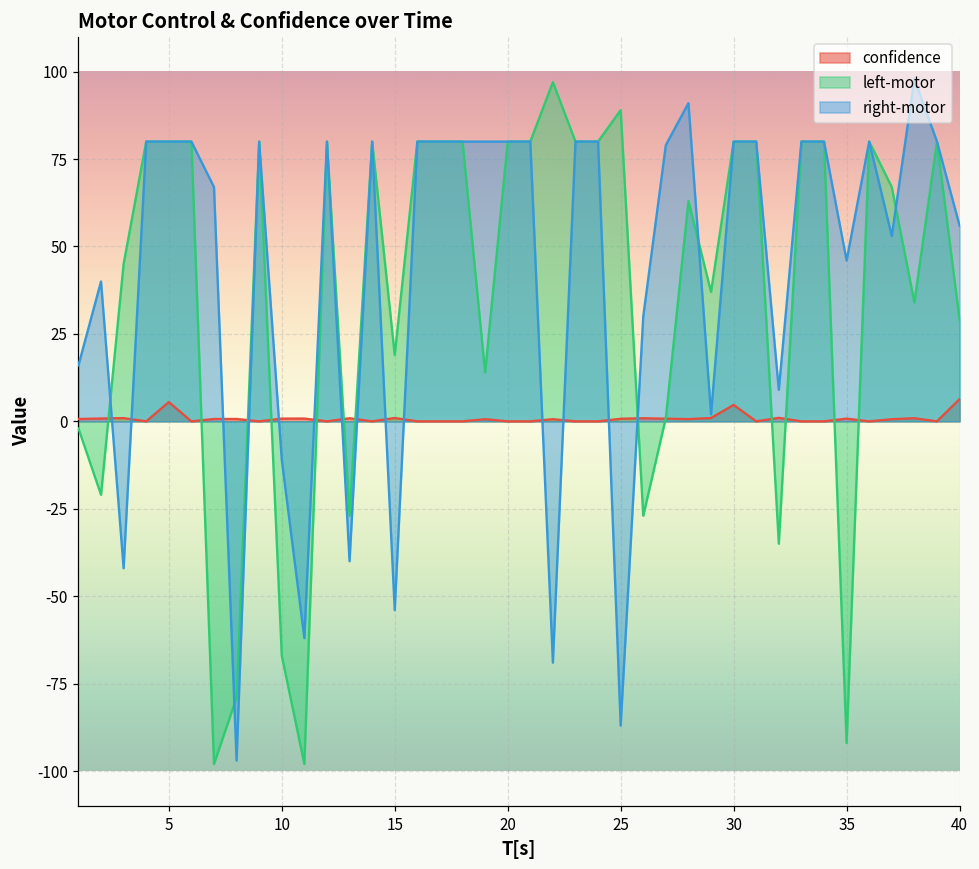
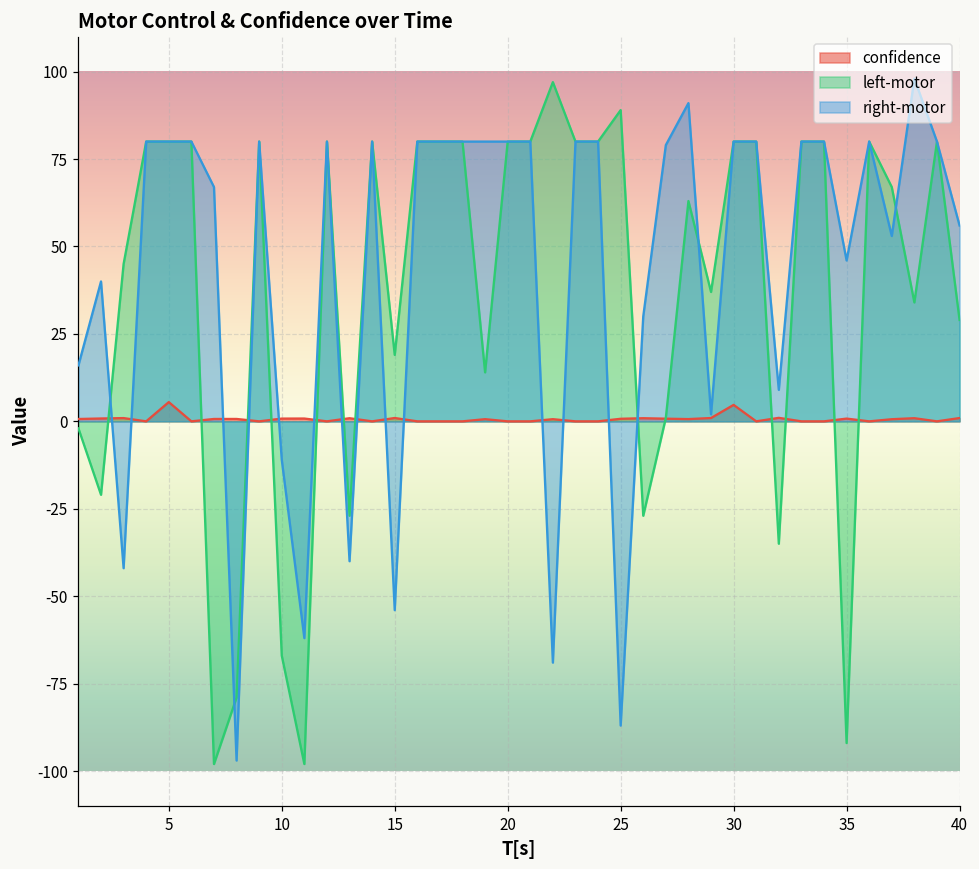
  {
    "confidence": {
      "5": 6,
      "15": 1,
      "20": 0,
      "30": 5,
-     "40": 6
+     "40": 1
    }
  }
